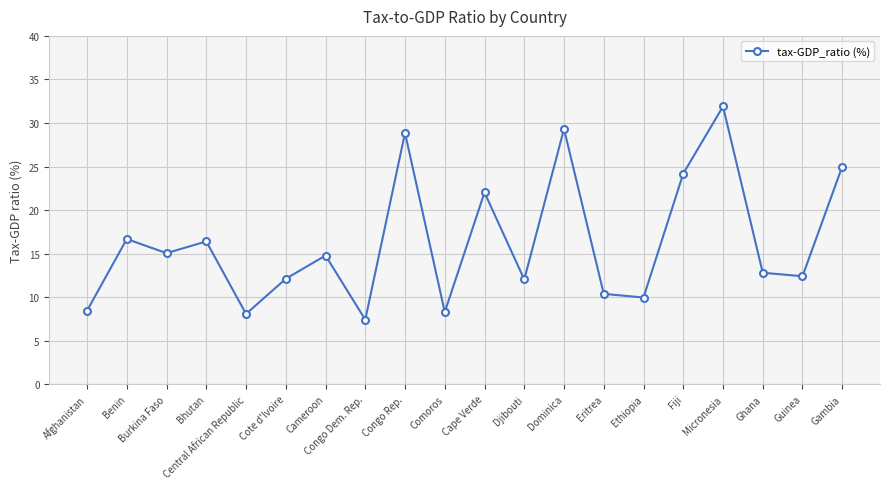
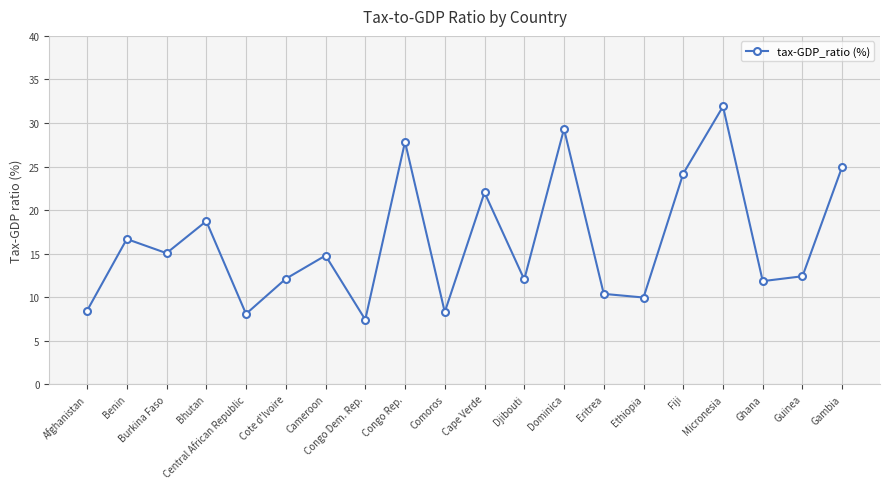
  {
    "Afghanistan": 8,
    "Benin": 17,
    "Burkina Faso": 15,
-   "Bhutan": 16,
+   "Bhutan": 19,
    "Central African Republic": 8,
    "Cote d'Ivoire": 12,
    "Cameroon": 15,
    "Congo Dem. Rep.": 7,
-   "Congo Rep.": 29,
+   "Congo Rep.": 28,
    "Comoros": 8,
    "Cape Verde": 22,
    "Djibouti": 12,
    "Dominica": 29,
    "Eritrea": 10,
    "Ethiopia": 10,
    "Fiji": 24,
    "Micronesia": 32,
-   "Ghana": 13,
+   "Ghana": 12,
    "Guinea": 12,
    "Gambia": 25
  }
